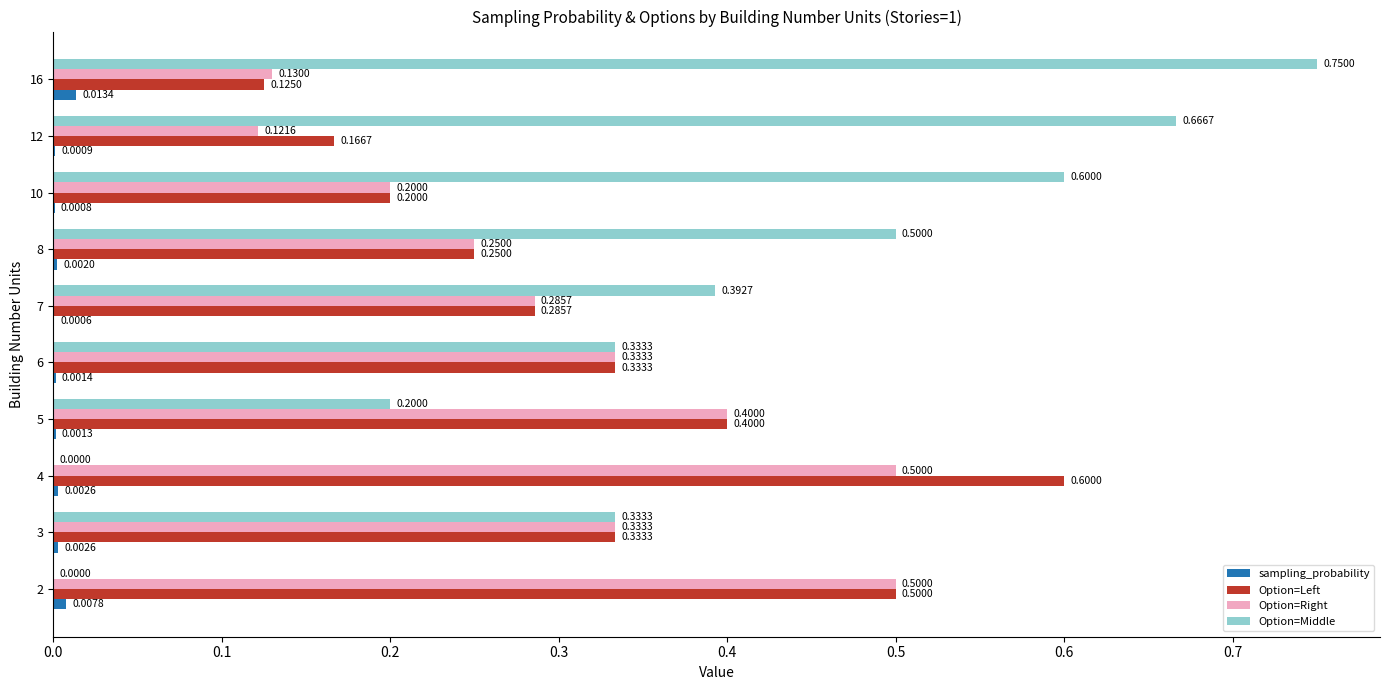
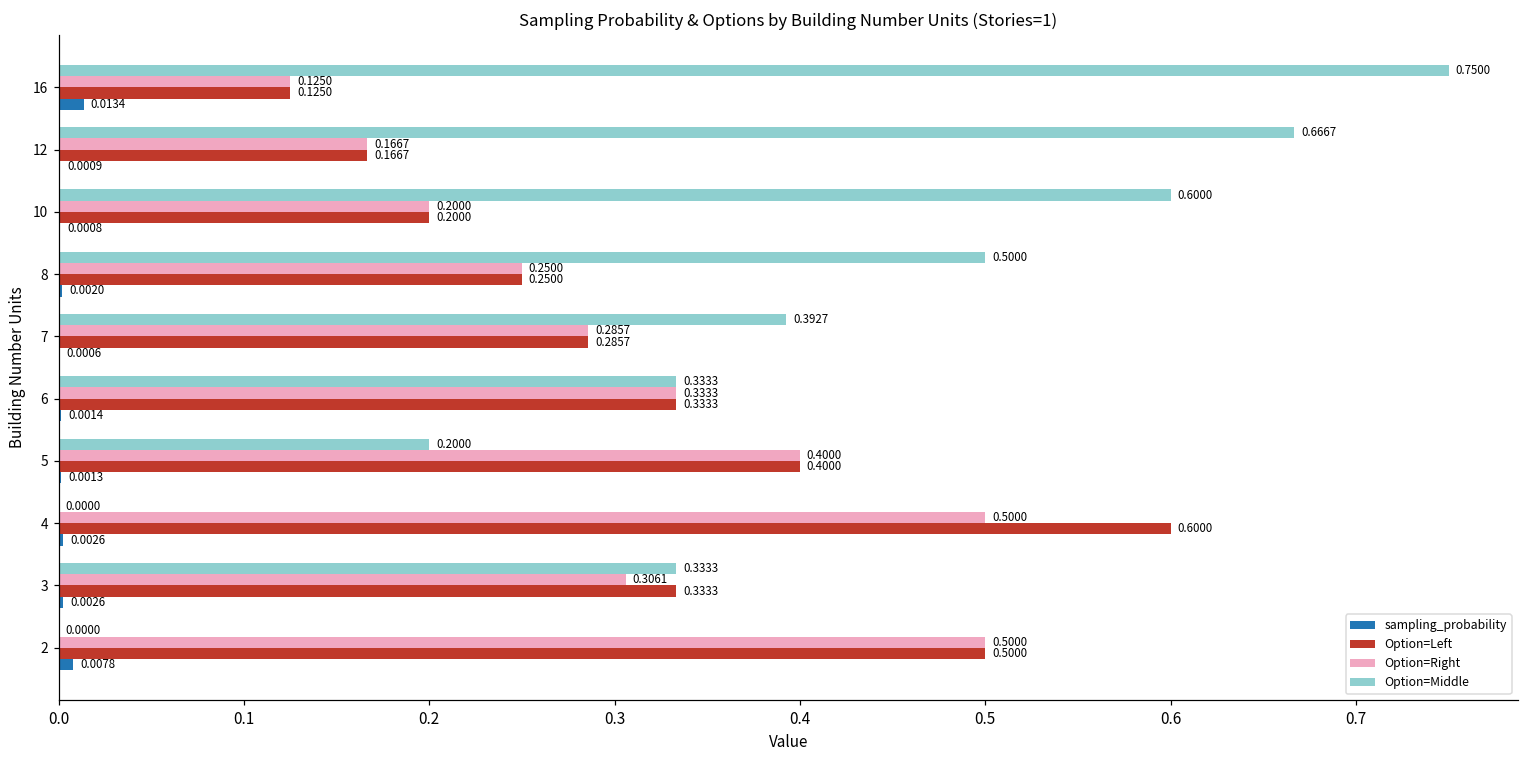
  {
    "sampling_probability": {
      "16": 0.0134,
      "12": 0.0009,
      "10": 0.0008,
      "8": 0.0020,
      "7": 0.0006,
      "6": 0.0014,
      "5": 0.0013,
      "4": 0.0026,
      "3": 0.0026,
      "2": 0.0078
    },
    "Option=Left": {
      "16": 0.1250,
      "12": 0.1667,
      "10": 0.2000,
      "8": 0.2500,
      "7": 0.2857,
      "6": 0.3333,
      "5": 0.4000,
      "4": 0.6000,
      "3": 0.3333,
      "2": 0.5000
    },
    "Option=Right": {
-     "16": 0.1300,
-     "12": 0.1216,
+     "16": 0.1250,
+     "12": 0.1667,
      "10": 0.2000,
      "8": 0.2500,
      "7": 0.2857,
      "6": 0.3333,
      "5": 0.4000,
      "4": 0.5000,
-     "3": 0.3333,
+     "3": 0.3061,
      "2": 0.5000
    },
    "Option=Middle": {
      "16": 0.7500,
      "12": 0.6667,
      "10": 0.6000,
      "8": 0.5000,
      "7": 0.3927,
      "6": 0.3333,
      "5": 0.2000,
      "4": 0.0000,
      "3": 0.3333,
      "2": 0.0000
    }
  }
